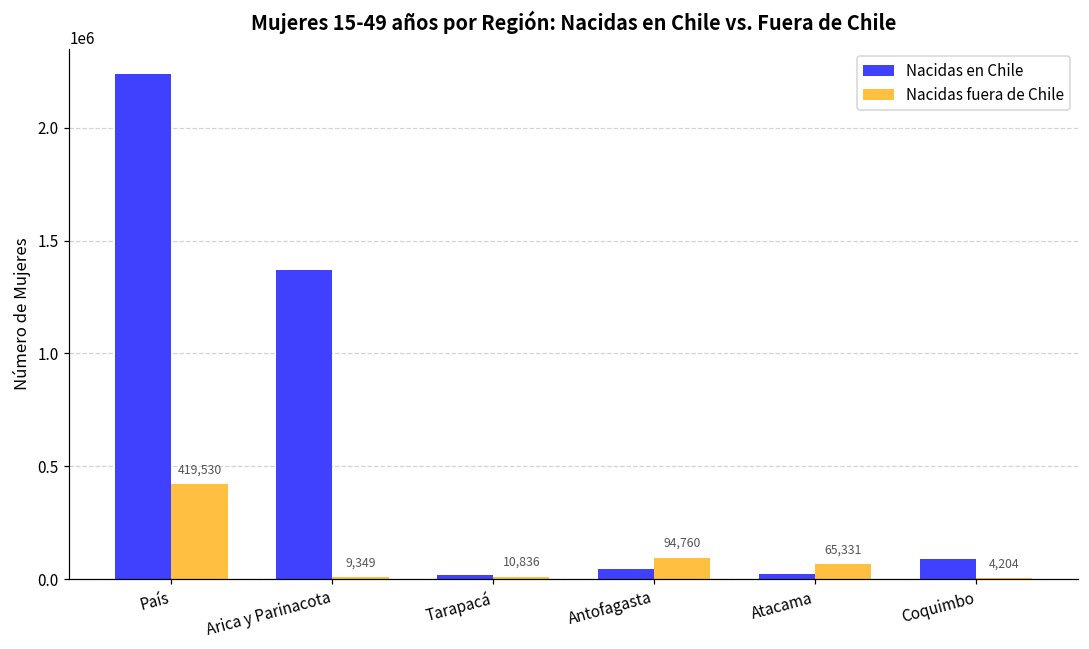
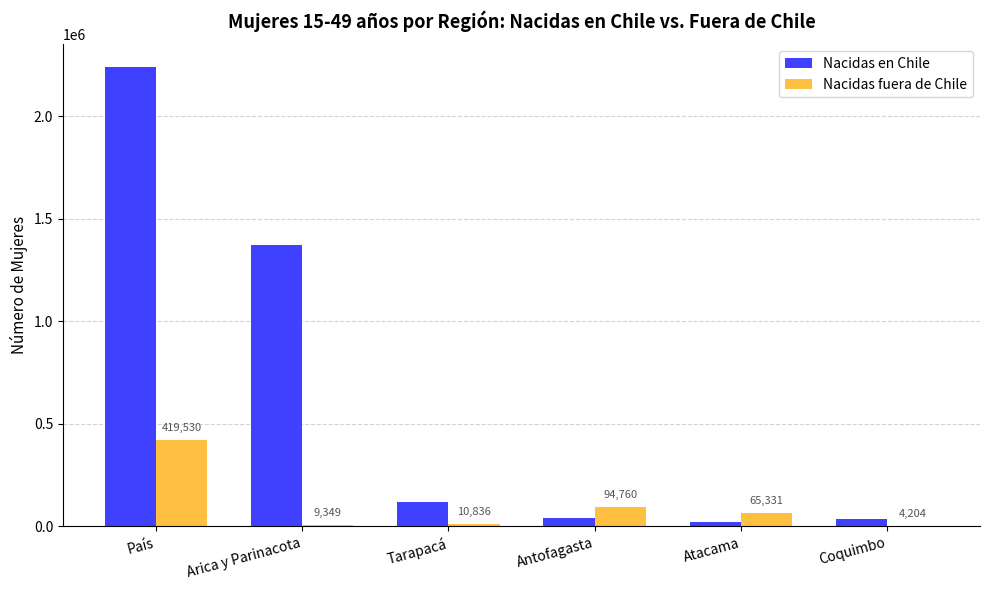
  {
    "Nacidas en Chile": {
      "País": "2240000",
      "Arica y Parinacota": "1370000",
-     "Tarapacá": "20000",
+     "Tarapacá": "120000",
      "Antofagasta": "40000",
      "Atacama": "20000",
-     "Coquimbo": "90000"
+     "Coquimbo": "40000"
    },
    "Nacidas fuera de Chile": {
      "País": "419,530",
      "Arica y Parinacota": "9,349",
      "Tarapacá": "10,836",
      "Antofagasta": "94,760",
      "Atacama": "65,331",
      "Coquimbo": "4,204"
    }
  }
